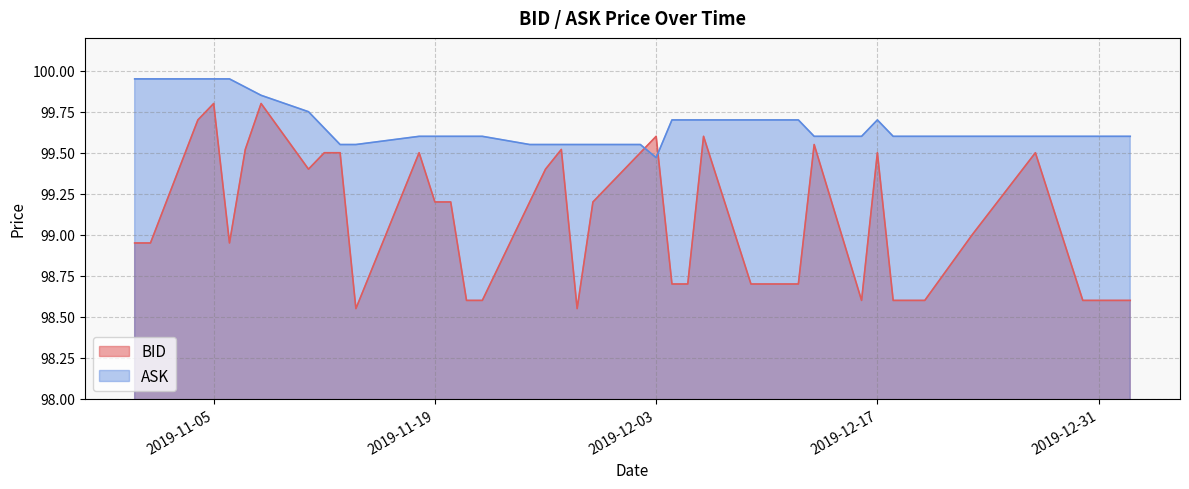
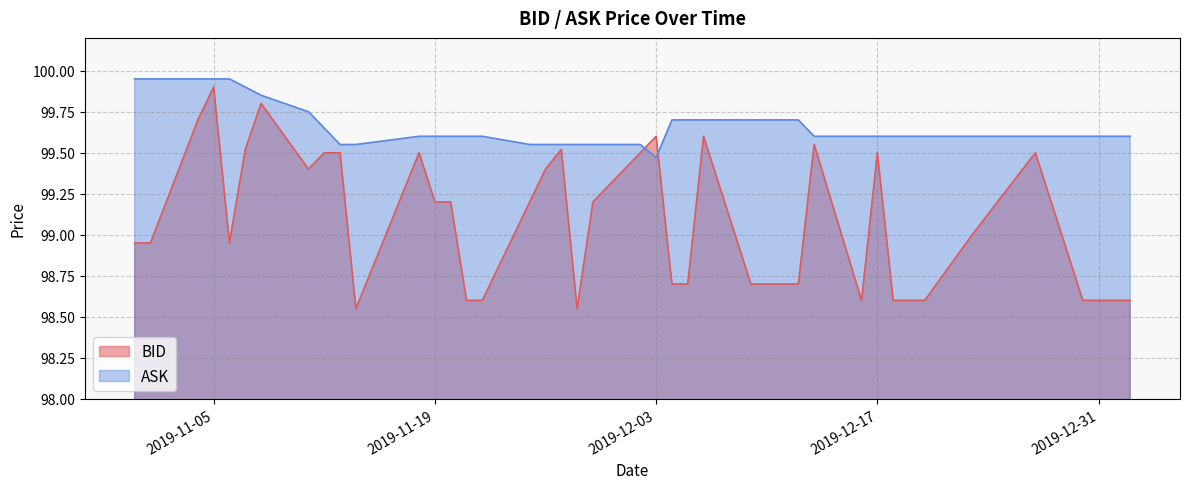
  {
    "BID": {
-     "2019-11-05": 99.8,
+     "2019-11-05": 99.9,
      "2019-11-19": 99.2,
      "2019-12-03": 99.6,
      "2019-12-17": 99.5
    },
    "ASK": {
      "2019-11-05": 99.95,
      "2019-11-19": 99.6,
      "2019-12-03": 99.47,
-     "2019-12-17": 99.7
+     "2019-12-17": 99.6
    }
  }
